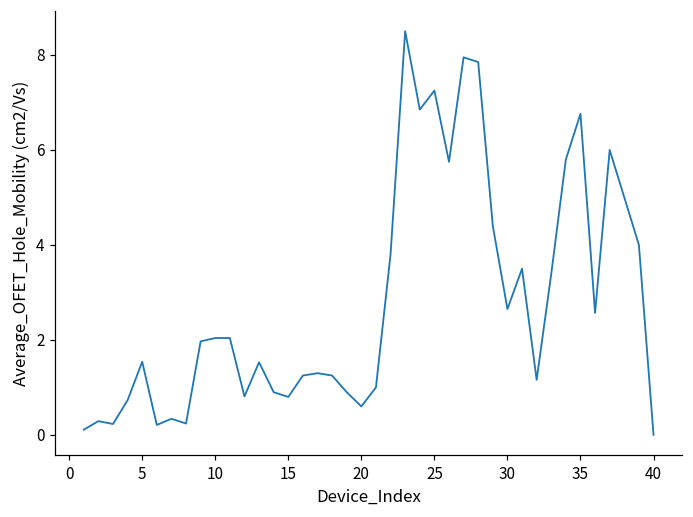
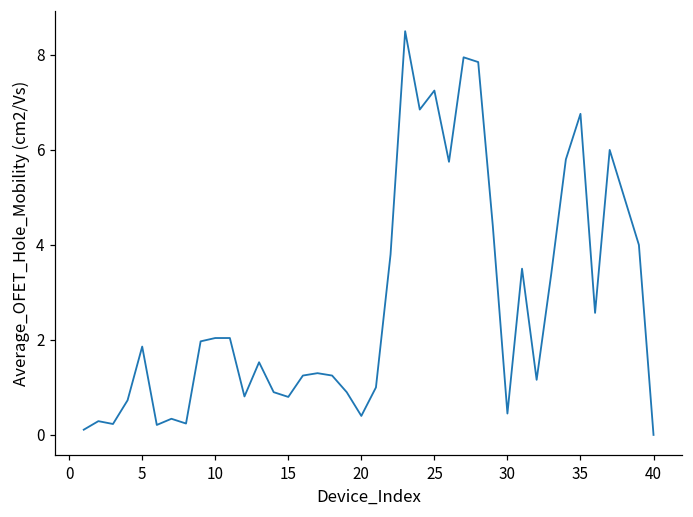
  {
-   "5": 1.5,
+   "5": 1.9,
    "10": 2.0,
    "15": 0.8,
-   "20": 0.6,
+   "20": 0.4,
    "25": 7.3,
-   "30": 2.7,
+   "30": 0.5,
    "35": 6.8,
    "40": 0.0
  }
